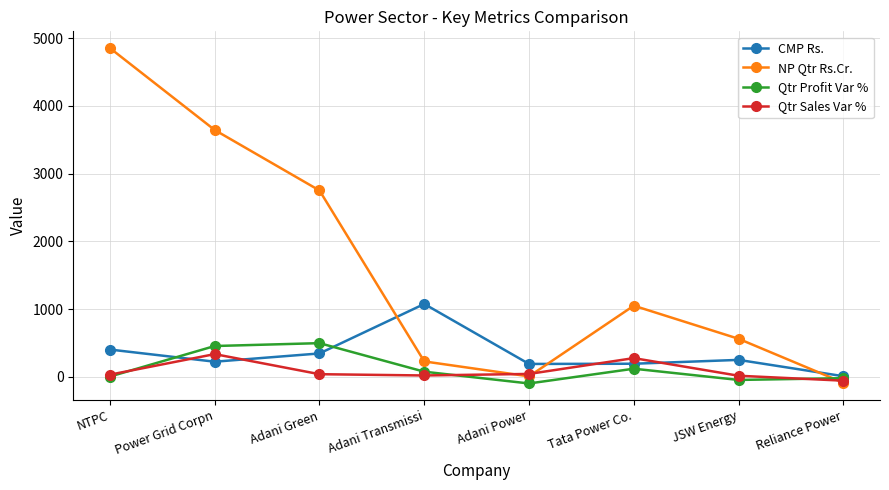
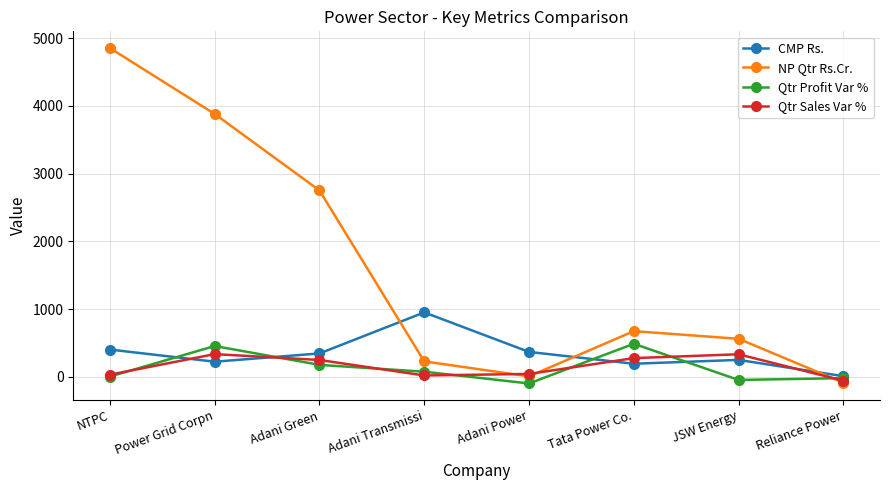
  {
    "CMP Rs.": {
      "NTPC": 400,
      "Power Grid Corpn": 200,
      "Adani Green": 300,
-     "Adani Transmissi": 1100,
-     "Adani Power": 200,
+     "Adani Transmissi": 1000,
+     "Adani Power": 400,
      "Tata Power Co.": 200,
      "JSW Energy": 300
    },
    "NP Qtr Rs.Cr.": {
      "NTPC": 4900,
-     "Power Grid Corpn": 3600,
+     "Power Grid Corpn": 3900,
      "Adani Green": 2800,
      "Adani Transmissi": 200,
-     "Tata Power Co.": 1100,
+     "Tata Power Co.": 700,
      "JSW Energy": 600
    },
    "Qtr Profit Var %": {
      "Power Grid Corpn": 500,
-     "Adani Green": 500,
+     "Adani Green": 200,
      "Adani Transmissi": 100,
      "Adani Power": -100,
-     "Tata Power Co.": 100,
+     "Tata Power Co.": 500,
      "JSW Energy": 0
    },
    "Qtr Sales Var %": {
      "Power Grid Corpn": 300,
-     "Adani Green": 0,
+     "Adani Green": 300,
      "Adani Transmissi": 0,
      "Tata Power Co.": 300,
-     "JSW Energy": 0
+     "JSW Energy": 300
    }
  }
